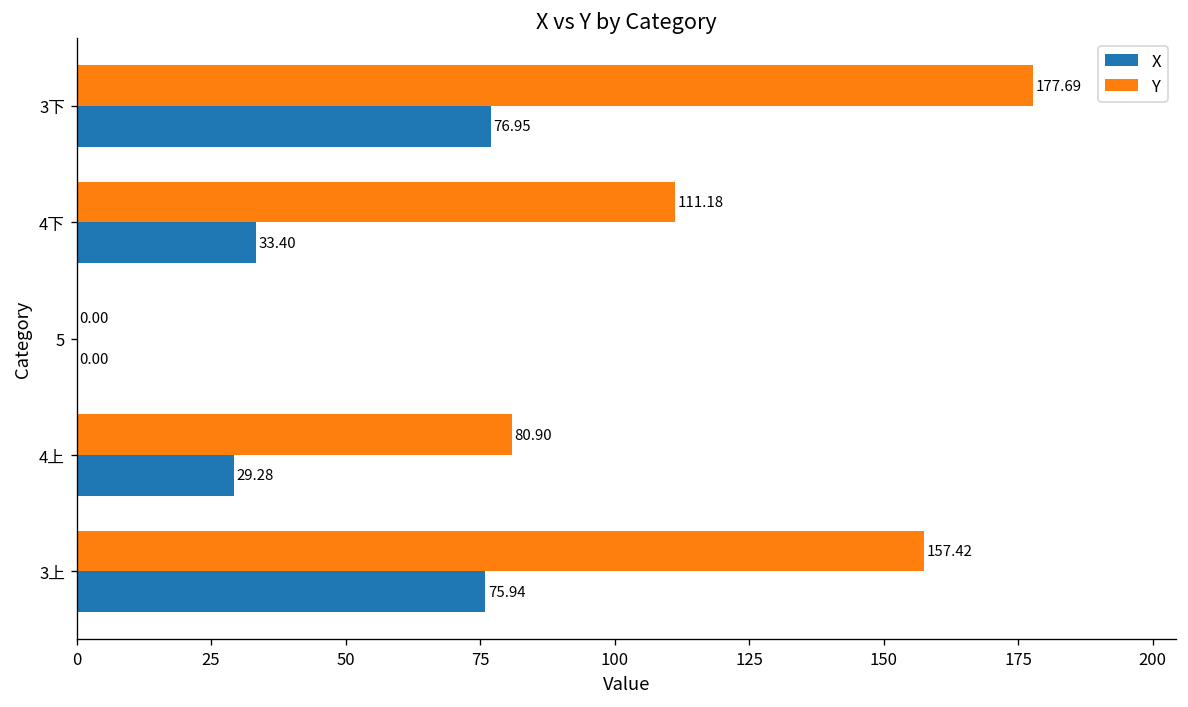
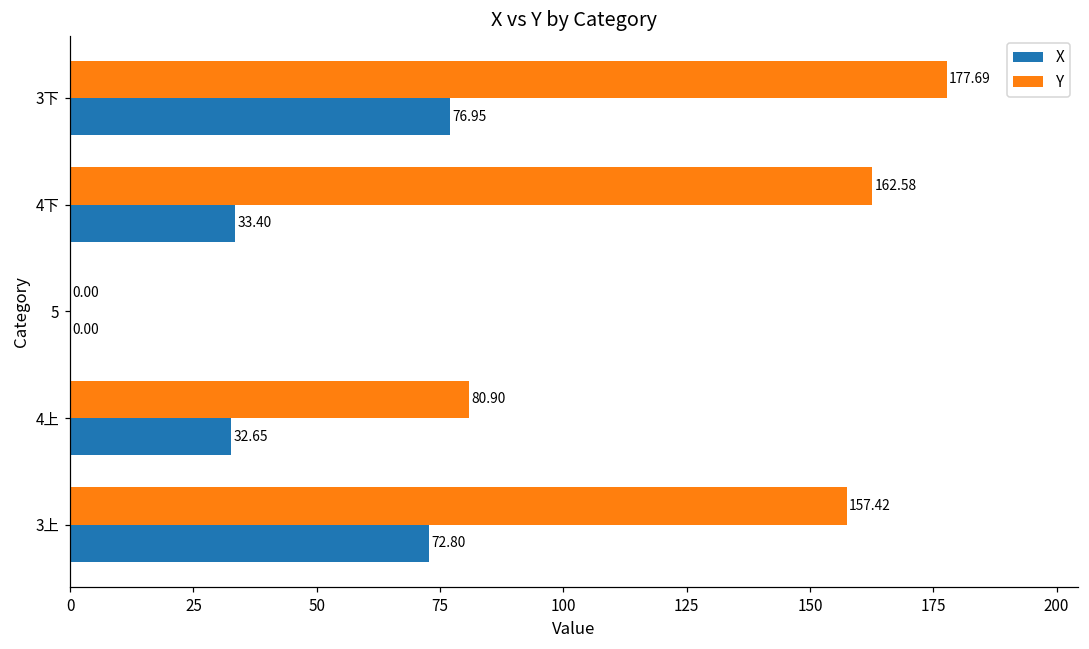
  {
    "X": {
      "3下": 76.95,
      "4下": 33.40,
      "5": 0.00,
-     "4上": 29.28,
-     "3上": 75.94
+     "4上": 32.65,
+     "3上": 72.80
    },
    "Y": {
      "3下": 177.69,
-     "4下": 111.18,
+     "4下": 162.58,
      "5": 0.00,
      "4上": 80.90,
      "3上": 157.42
    }
  }
